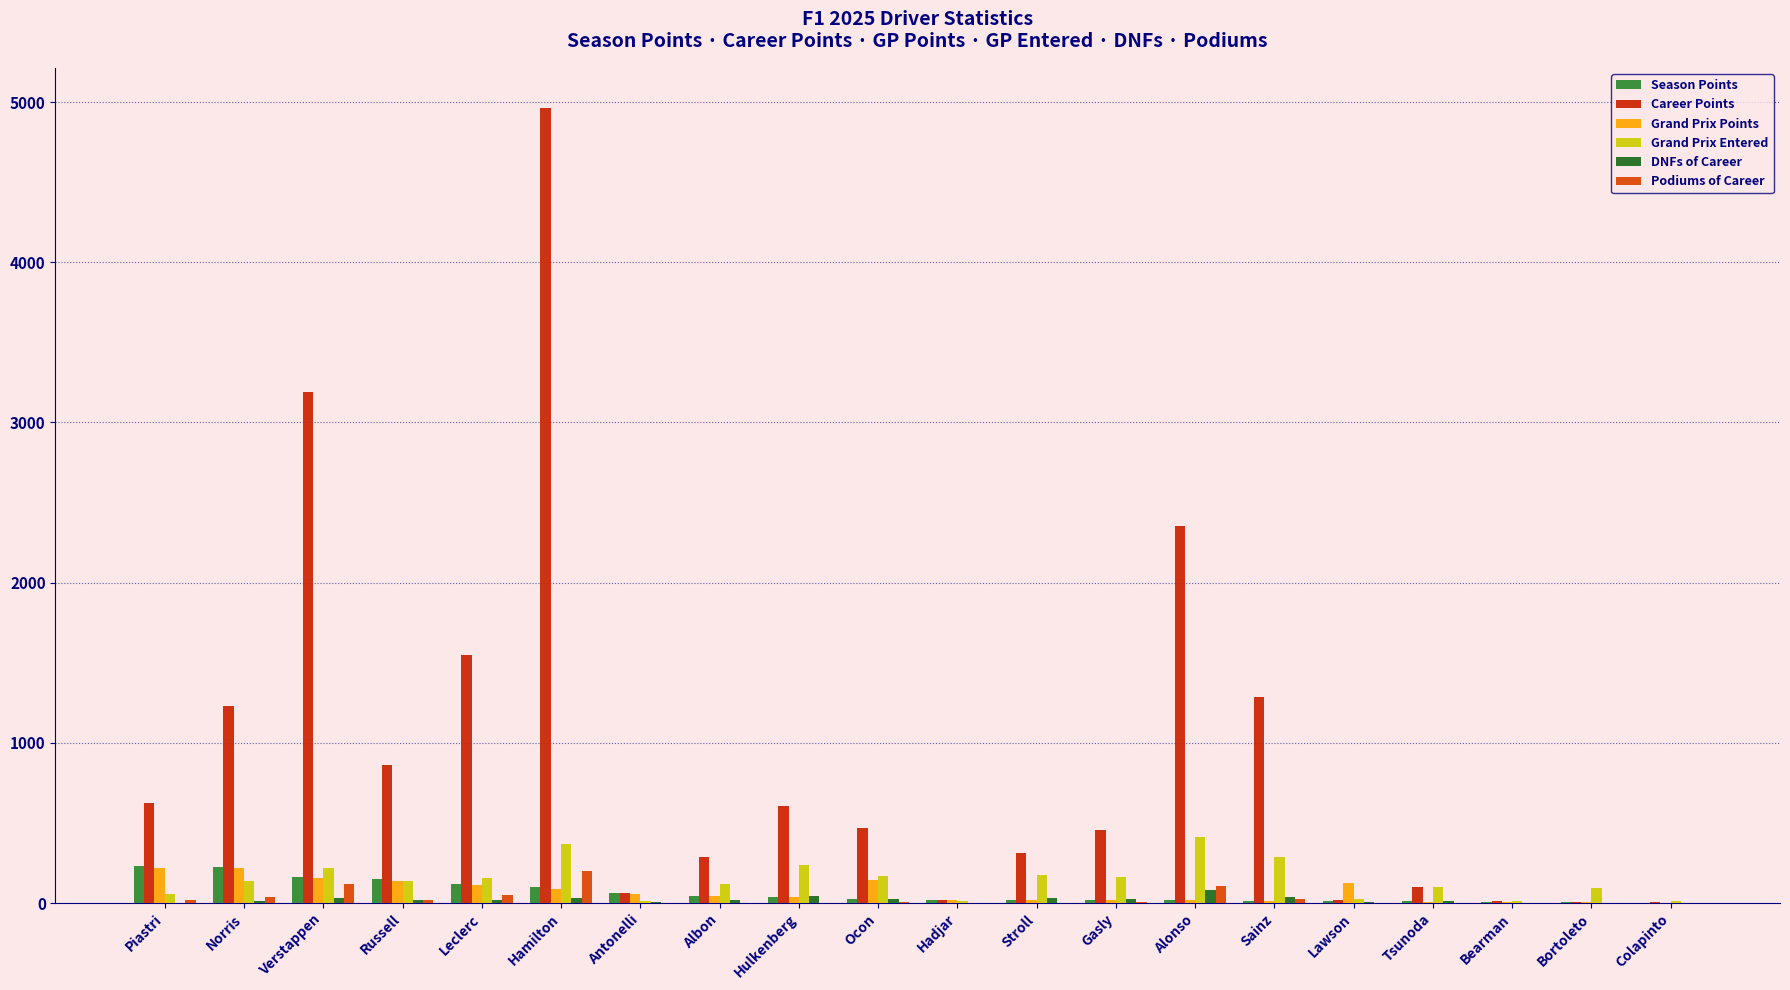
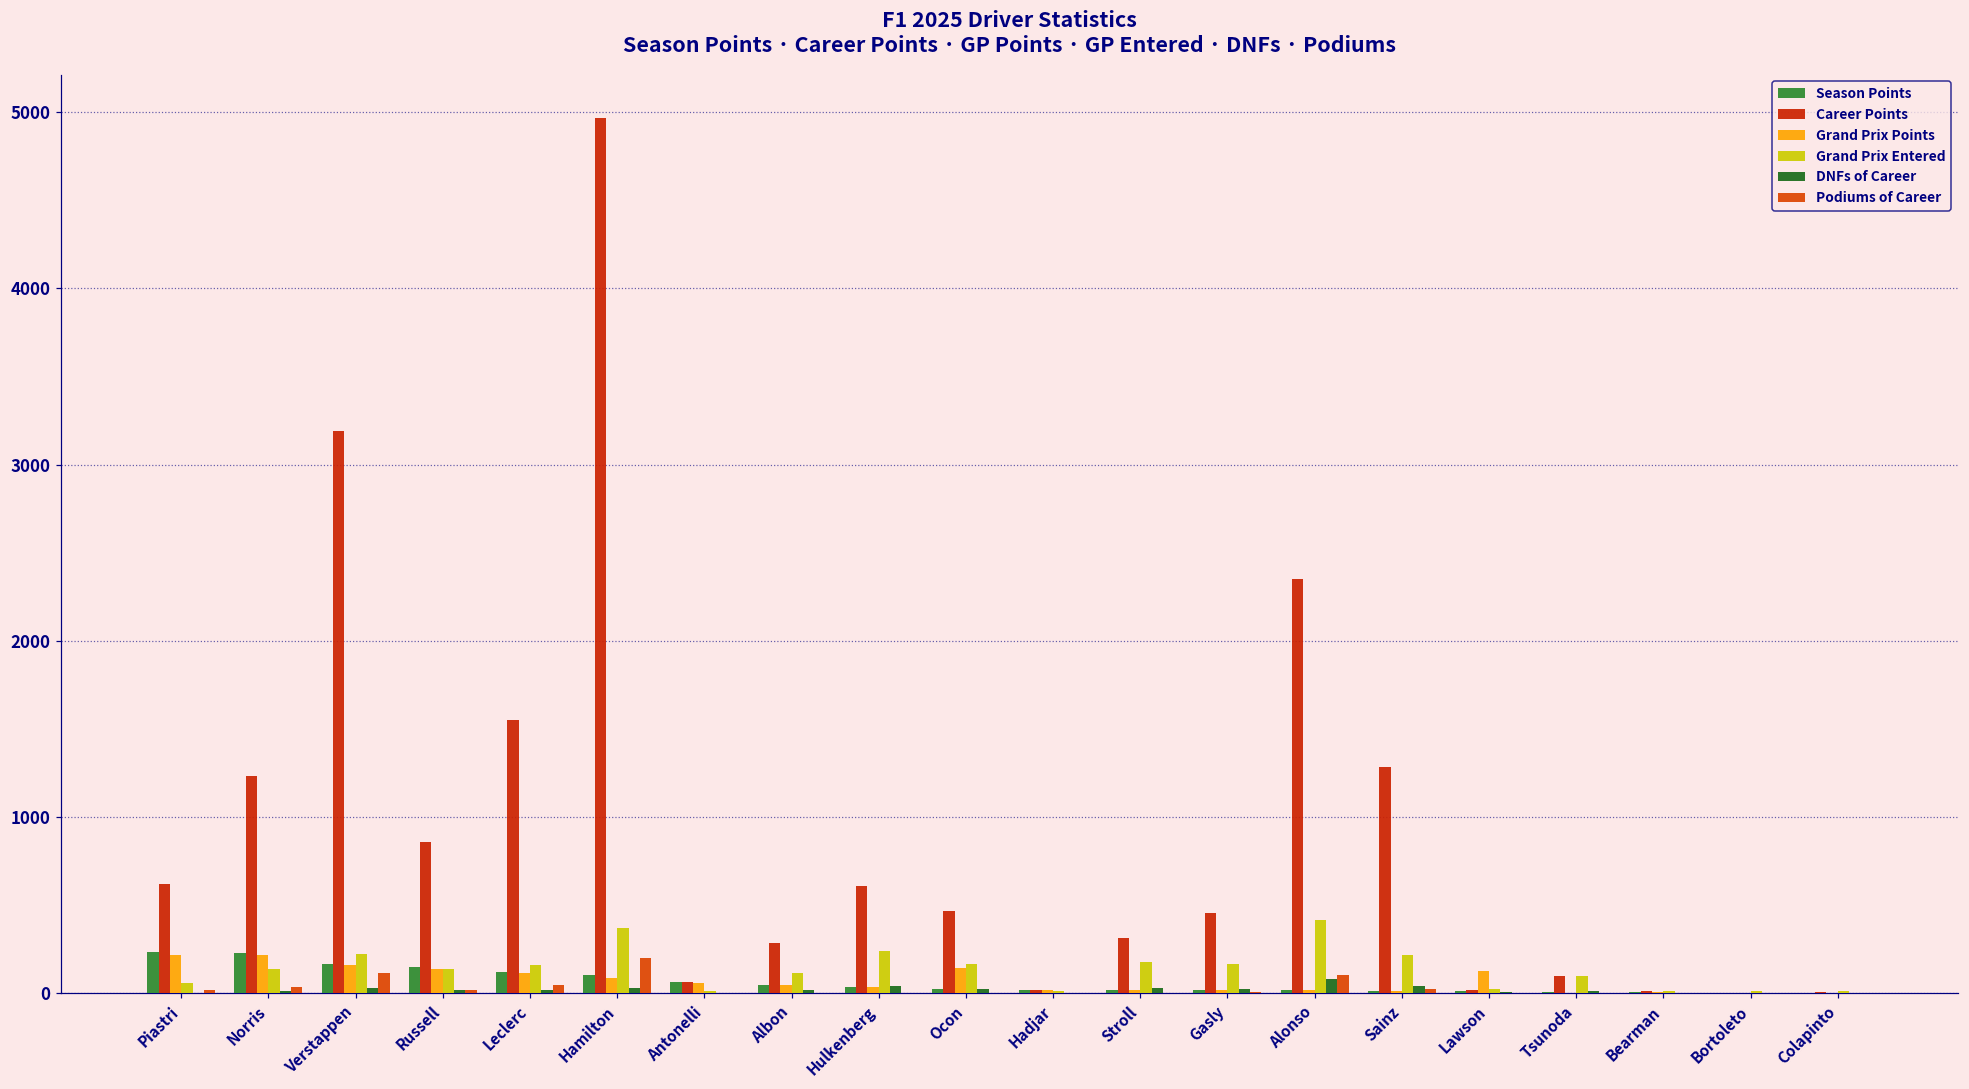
  {
    "Grand Prix Points": {
      "Piastri": 220,
      "Norris": 220,
      "Verstappen": 160,
      "Russell": 140,
      "Leclerc": 120,
      "Hamilton": 90,
      "Antonelli": 60,
      "Albon": 50,
      "Hulkenberg": 40,
      "Ocon": 140,
      "Hadjar": 20,
      "Stroll": 20,
      "Gasly": 20,
      "Alonso": 20,
      "Lawson": 130,
      "Colapinto": 0
    },
    "Grand Prix Entered": {
      "Piastri": 60,
      "Norris": 140,
      "Verstappen": 220,
      "Russell": 140,
      "Leclerc": 160,
      "Hamilton": 370,
      "Albon": 120,
      "Hulkenberg": 240,
      "Ocon": 170,
      "Stroll": 180,
      "Gasly": 170,
      "Alonso": 420,
-     "Sainz": 290,
+     "Sainz": 220,
      "Lawson": 20,
      "Tsunoda": 100,
-     "Bortoleto": 90
+     "Bortoleto": 10
    }
  }
